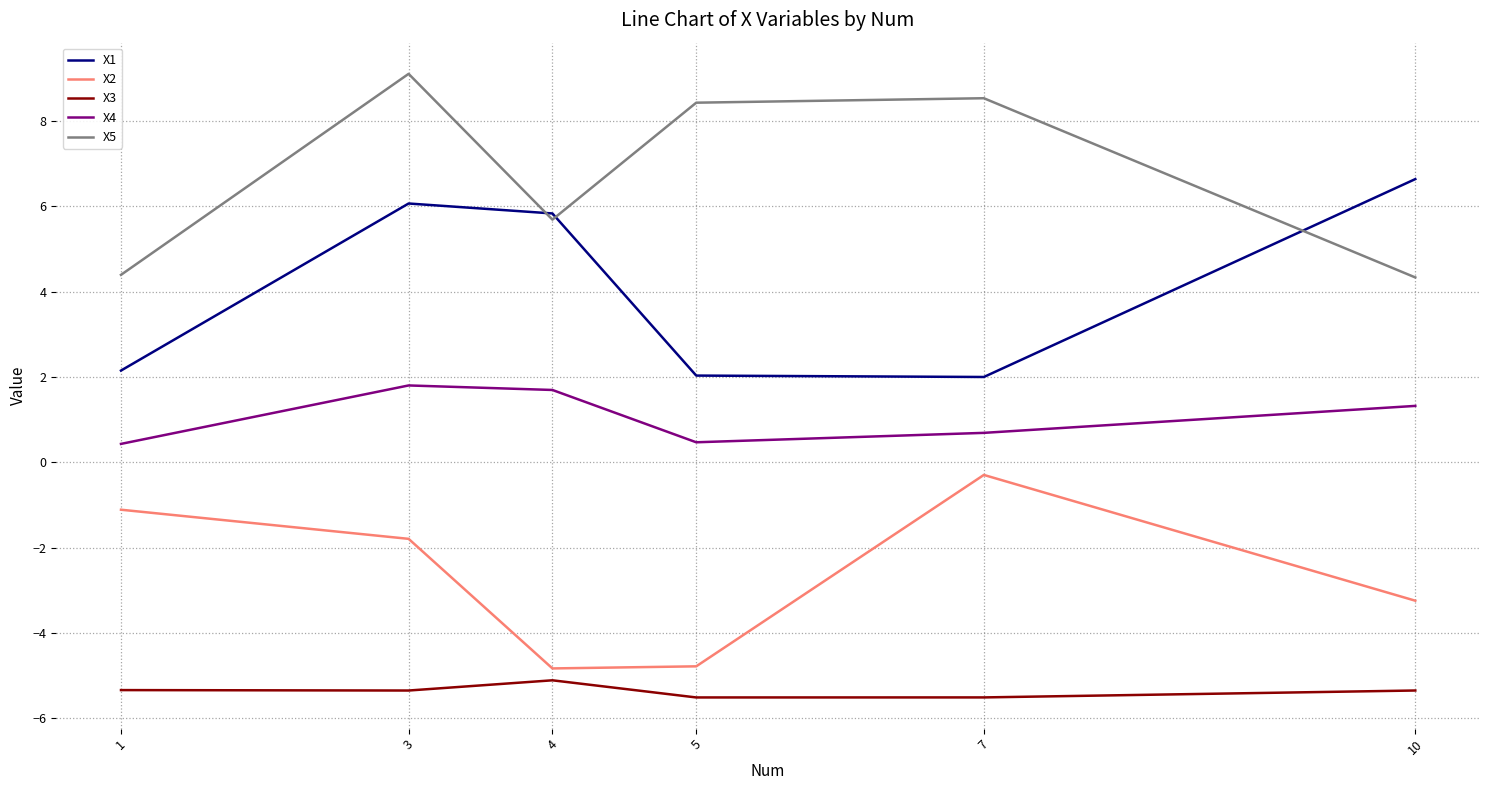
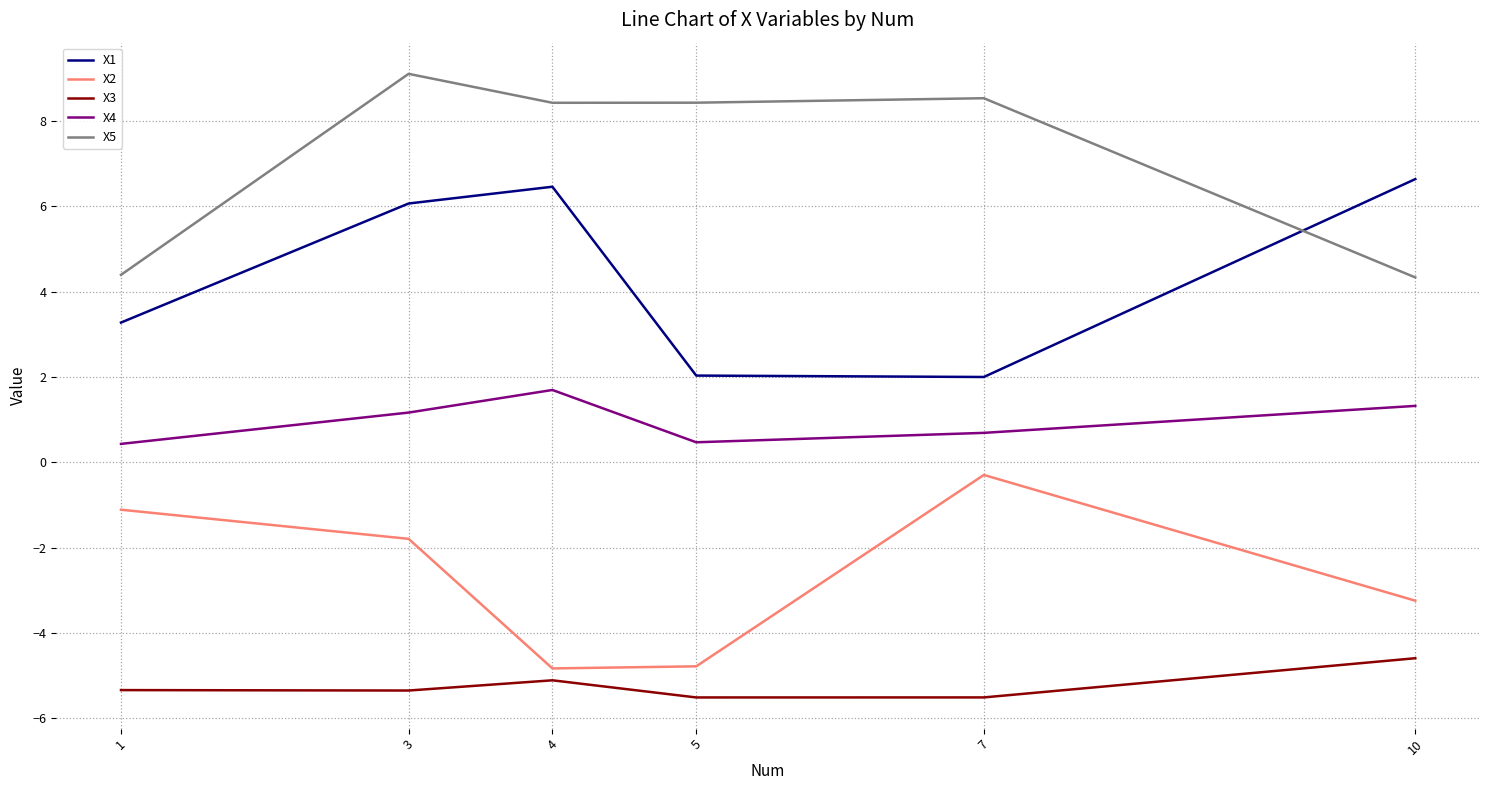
  {
    "X1": {
-     "1": 2.2,
+     "1": 3.3,
      "3": 6.1,
-     "4": 5.8,
+     "4": 6.5,
      "5": 2.0,
      "7": 2.0,
      "10": 6.6
    },
    "X2": {
      "1": -1.1,
      "3": -1.8,
      "4": -4.8,
      "5": -4.8,
      "7": -0.3,
      "10": -3.2
    },
    "X3": {
      "1": -5.3,
      "3": -5.3,
      "4": -5.1,
      "5": -5.5,
      "7": -5.5,
-     "10": -5.3
+     "10": -4.6
    },
    "X4": {
      "1": 0.4,
-     "3": 1.8,
+     "3": 1.2,
      "4": 1.7,
      "5": 0.5,
      "7": 0.7,
      "10": 1.3
    },
    "X5": {
      "1": 4.4,
      "3": 9.1,
-     "4": 5.7,
+     "4": 8.4,
      "5": 8.4,
      "7": 8.5,
      "10": 4.3
    }
  }
